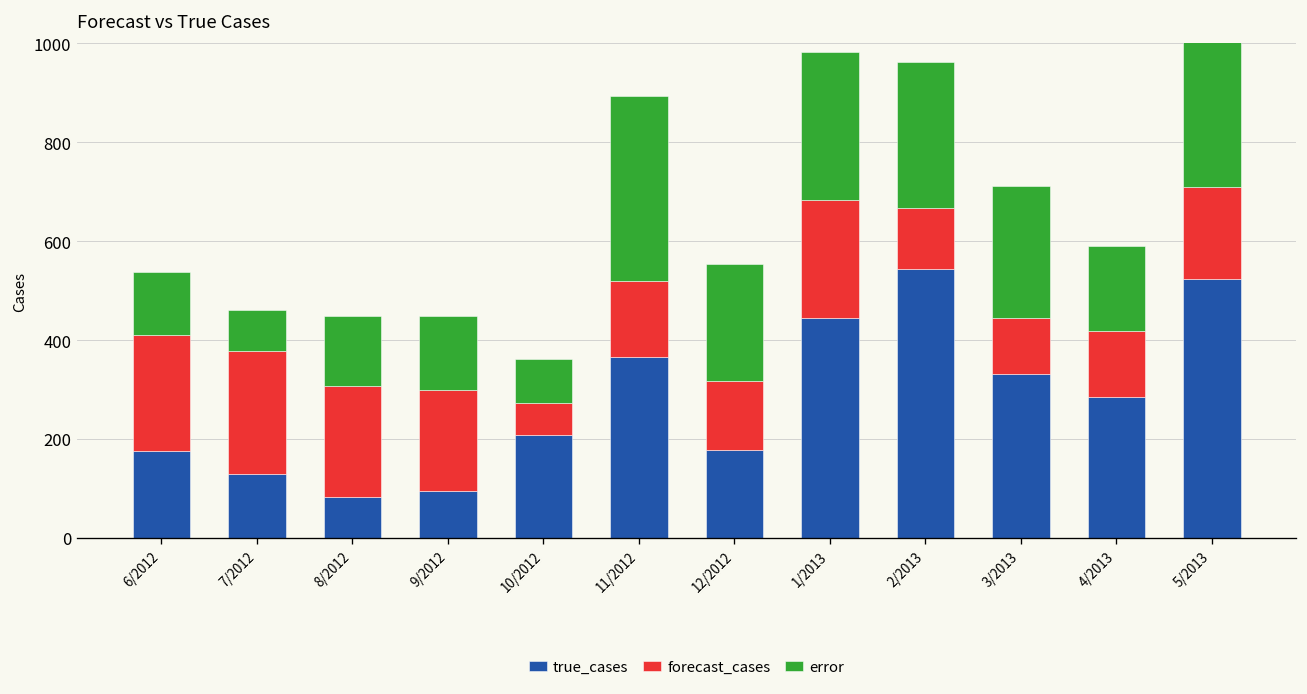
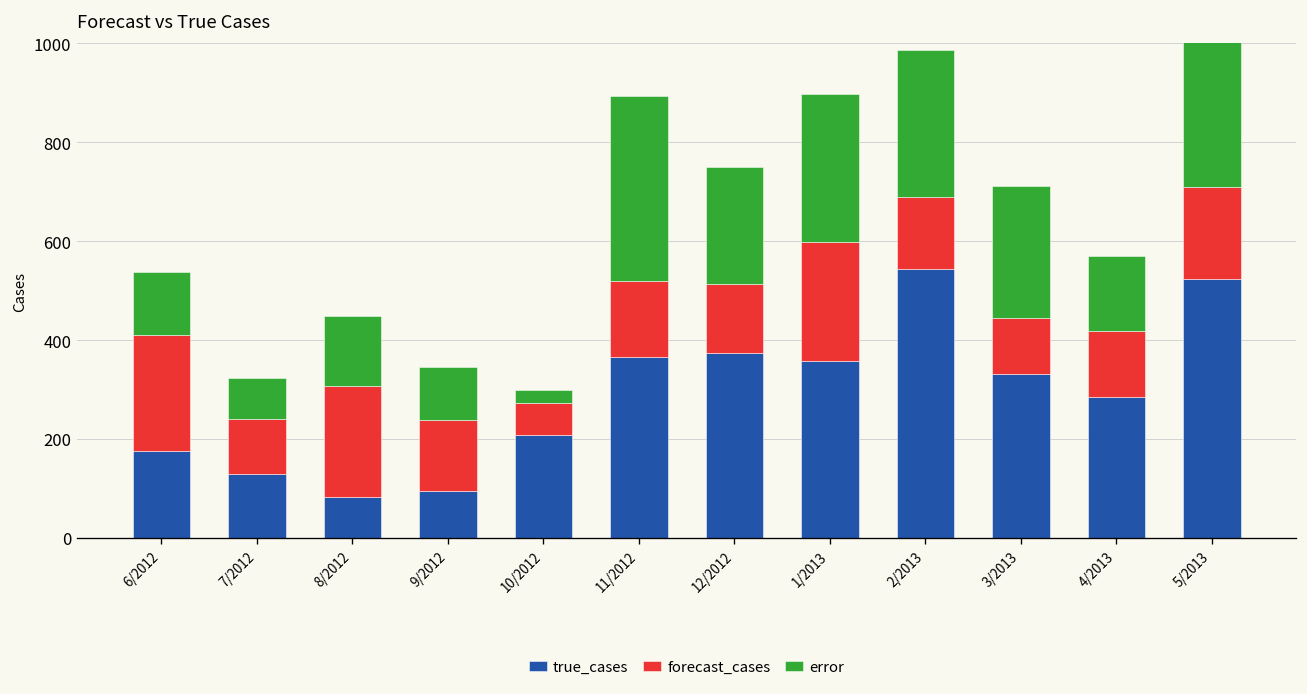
  {
    "true_cases": {
      "6/2012": 180,
      "7/2012": 130,
      "8/2012": 80,
      "9/2012": 100,
      "10/2012": 210,
      "11/2012": 370,
-     "12/2012": 180,
-     "1/2013": 440,
+     "12/2012": 380,
+     "1/2013": 360,
      "2/2013": 540,
      "3/2013": 330,
      "4/2013": 290,
      "5/2013": 520
    },
    "forecast_cases": {
      "6/2012": 230,
-     "7/2012": 250,
+     "7/2012": 110,
      "8/2012": 220,
-     "9/2012": 200,
+     "9/2012": 140,
      "10/2012": 70,
      "11/2012": 150,
      "12/2012": 140,
      "1/2013": 240,
-     "2/2013": 120,
+     "2/2013": 150,
      "3/2013": 110,
      "4/2013": 130,
      "5/2013": 190
    },
    "error": {
      "6/2012": 130,
      "7/2012": 80,
      "8/2012": 140,
-     "9/2012": 150,
-     "10/2012": 90,
+     "9/2012": 110,
+     "10/2012": 30,
      "11/2012": 380,
      "12/2012": 240,
      "1/2013": 300,
      "2/2013": 300,
      "3/2013": 270,
-     "4/2013": 170
+     "4/2013": 150
    }
  }
